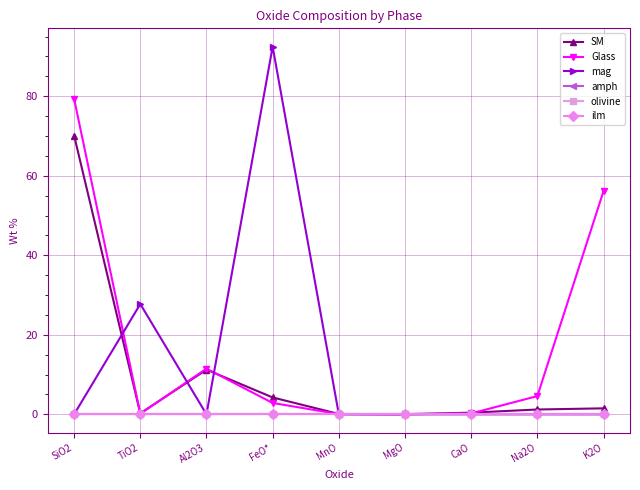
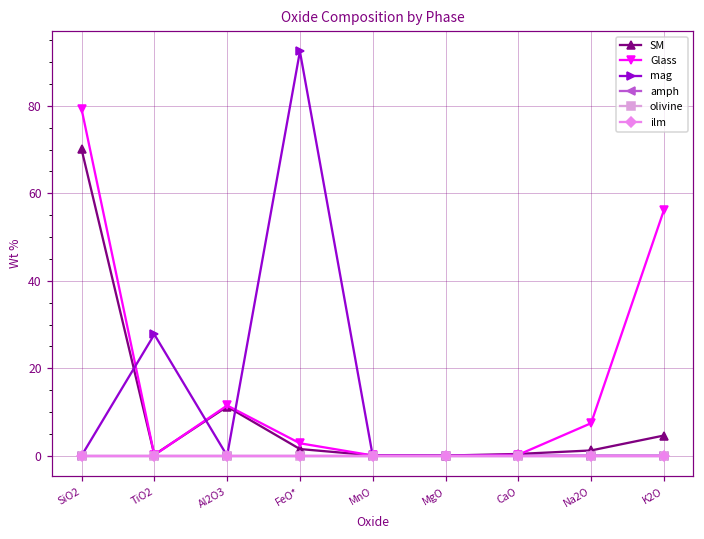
  {
    "SM": {
      "SiO2": 70,
-     "FeO*": 4,
+     "FeO*": 2,
      "Na2O": 1,
-     "K2O": 2
+     "K2O": 5
    },
    "Glass": {
      "SiO2": 79,
      "FeO*": 3,
-     "Na2O": 5,
+     "Na2O": 7,
      "K2O": 56
    },
    "mag": {
      "TiO2": 28,
      "FeO*": 92
    },
    "ilm": {
      "FeO*": 0
    }
  }
